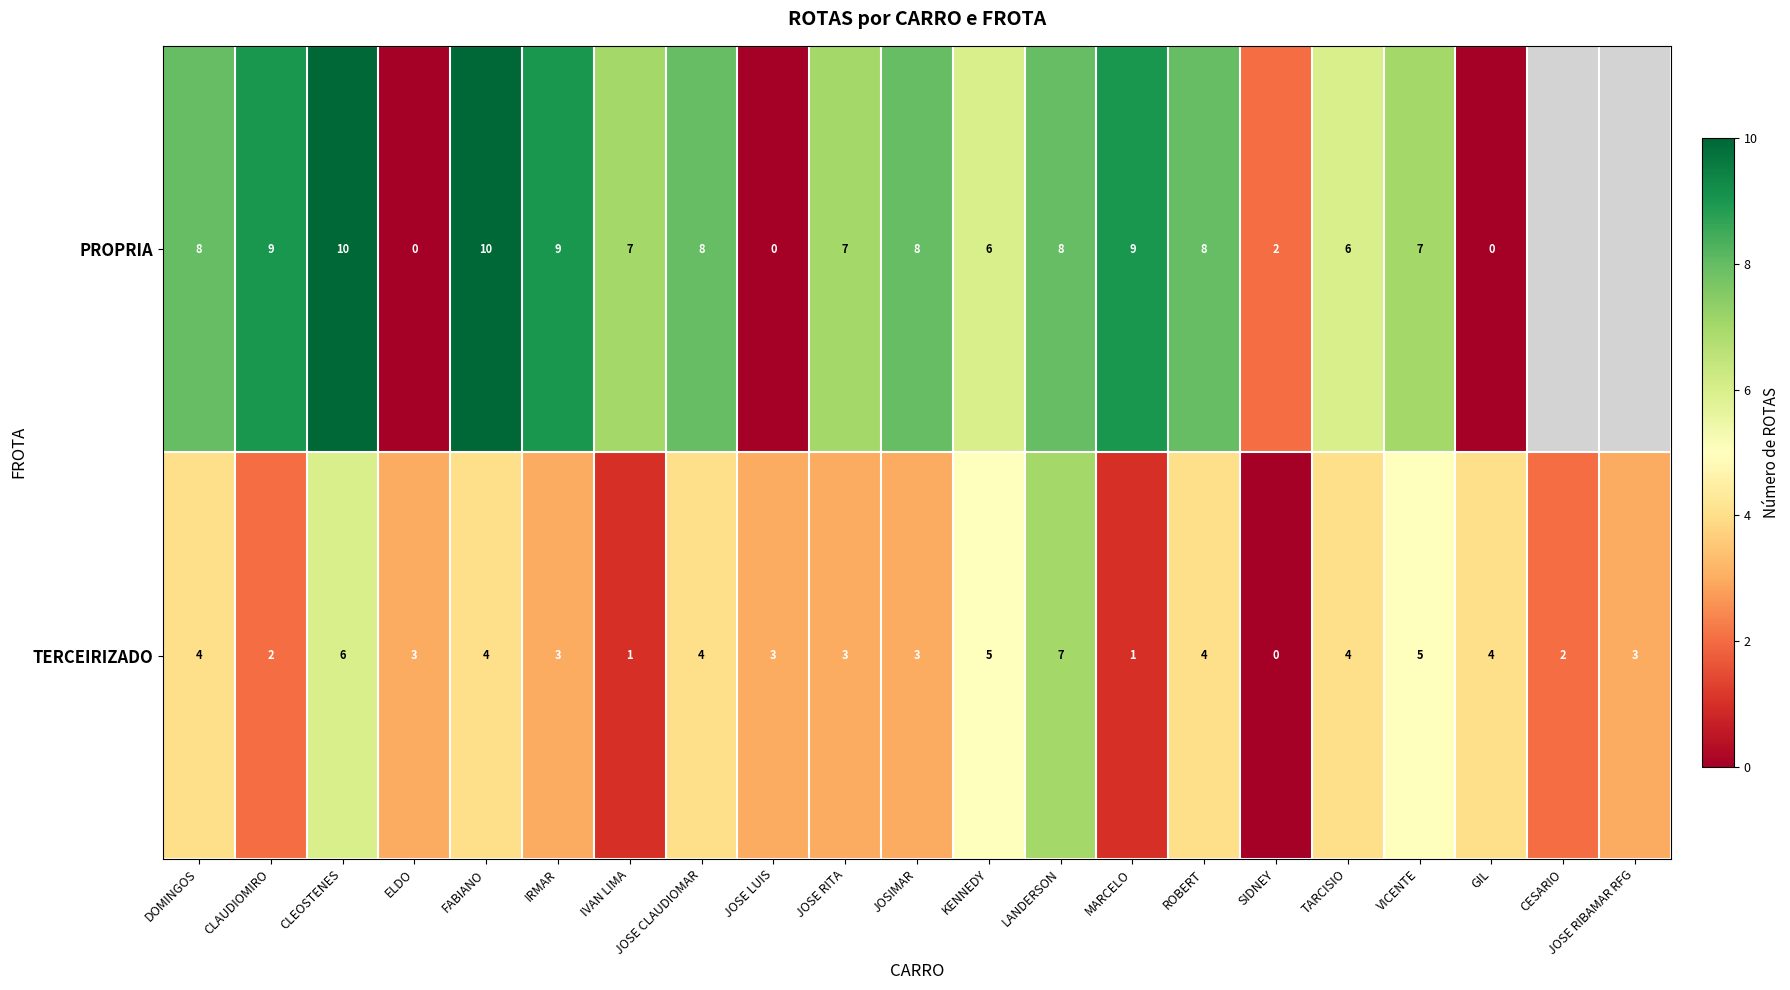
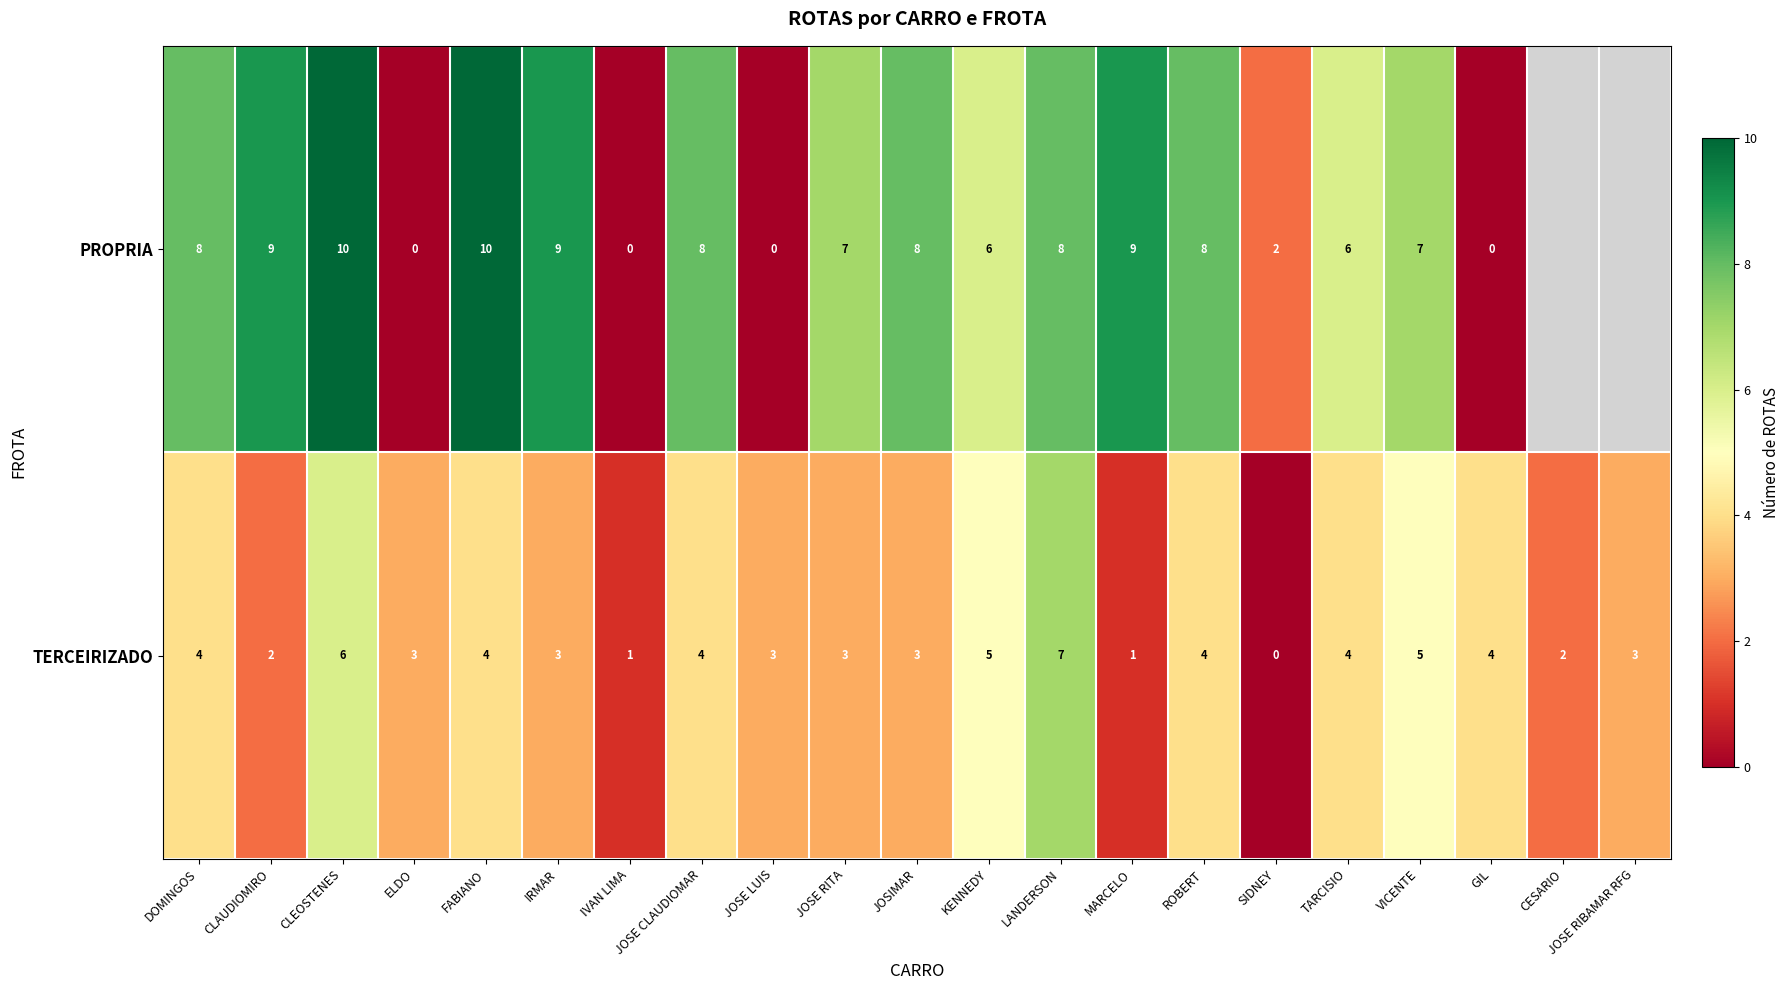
  {
    "PROPRIA": {
      "DOMINGOS": 8,
      "CLAUDIOMIRO": 9,
      "CLEOSTENES": 10,
      "ELDO": 0,
      "FABIANO": 10,
      "IRMAR": 9,
-     "IVAN LIMA": 7,
+     "IVAN LIMA": 0,
      "JOSE CLAUDIOMAR": 8,
      "JOSE LUIS": 0,
      "JOSE RITA": 7,
      "JOSIMAR": 8,
      "KENNEDY": 6,
      "LANDERSON": 8,
      "MARCELO": 9,
      "ROBERT": 8,
      "SIDNEY": 2,
      "TARCISIO": 6,
      "VICENTE": 7,
      "GIL": 0
    },
    "TERCEIRIZADO": {
      "DOMINGOS": 4,
      "CLAUDIOMIRO": 2,
      "CLEOSTENES": 6,
      "ELDO": 3,
      "FABIANO": 4,
      "IRMAR": 3,
      "IVAN LIMA": 1,
      "JOSE CLAUDIOMAR": 4,
      "JOSE LUIS": 3,
      "JOSE RITA": 3,
      "JOSIMAR": 3,
      "KENNEDY": 5,
      "LANDERSON": 7,
      "MARCELO": 1,
      "ROBERT": 4,
      "SIDNEY": 0,
      "TARCISIO": 4,
      "VICENTE": 5,
      "GIL": 4,
      "CESARIO": 2,
      "JOSE RIBAMAR RFG": 3
    }
  }
